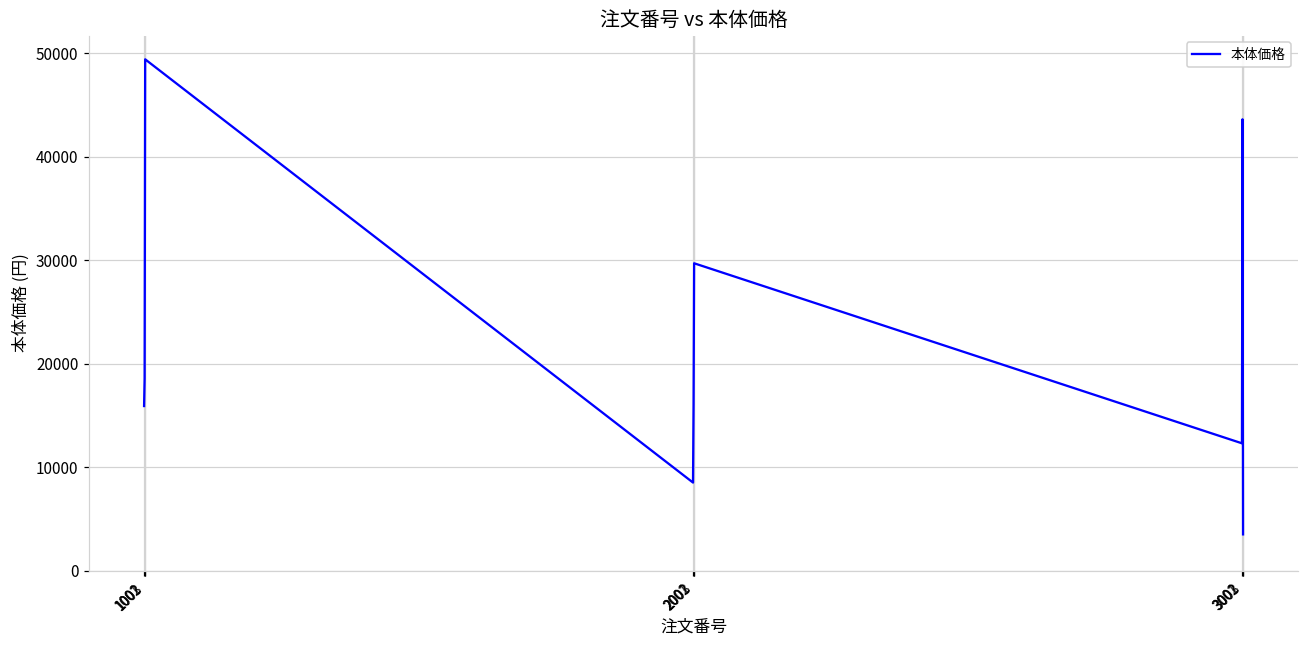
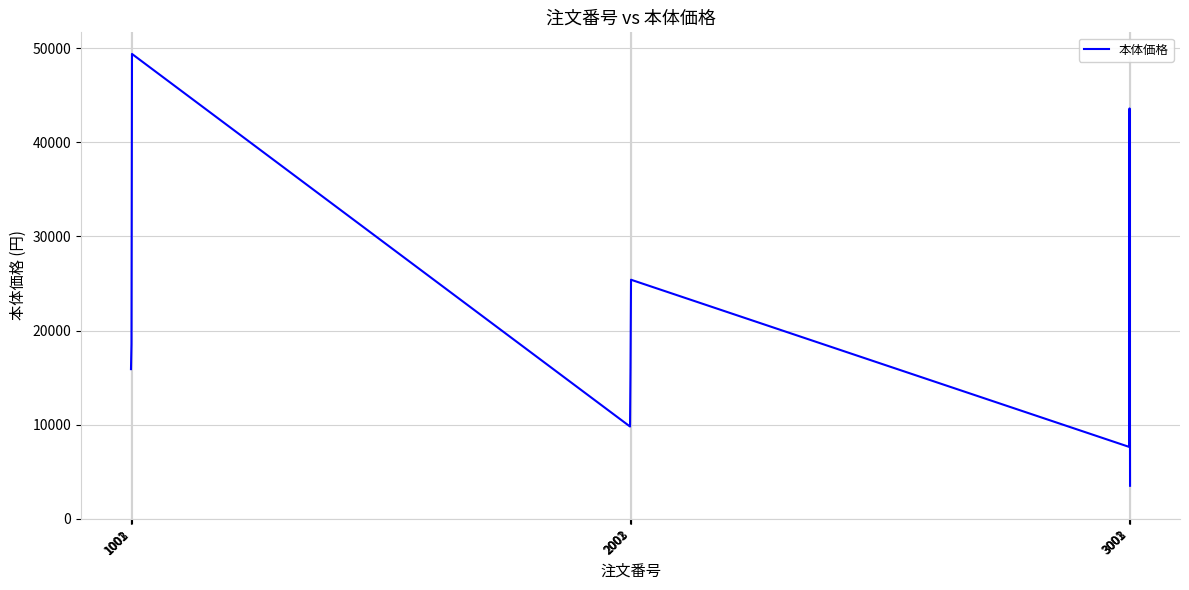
  {
    "1001": 16000,
    "1002": 19000,
    "1003": 49000,
-   "2001": 9000,
+   "2001": 10000,
    "2002": 16000,
-   "2003": 30000,
-   "3001": 12000,
+   "2003": 25000,
+   "3001": 8000,
    "3002": 44000,
    "3003": 4000
  }
